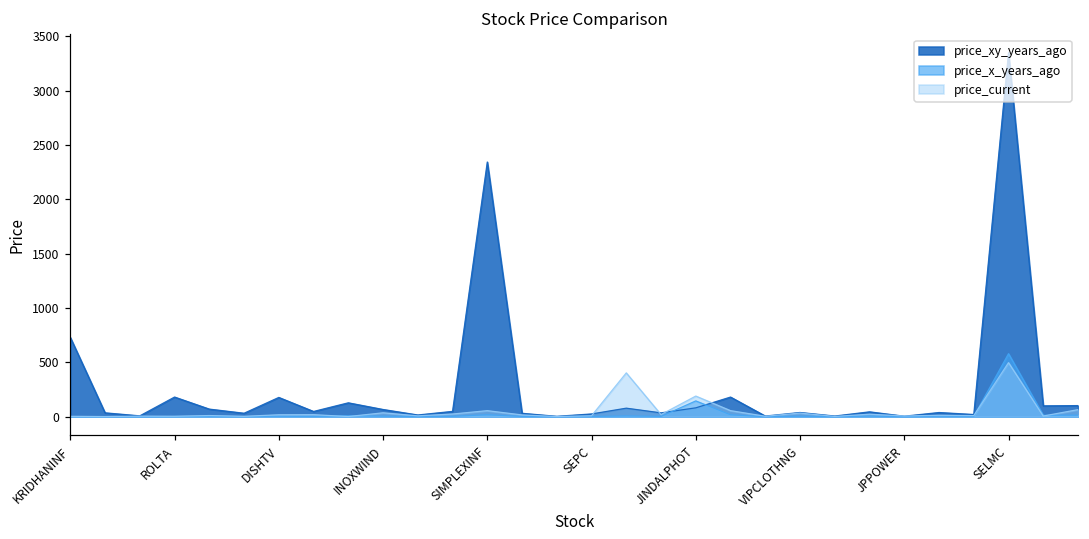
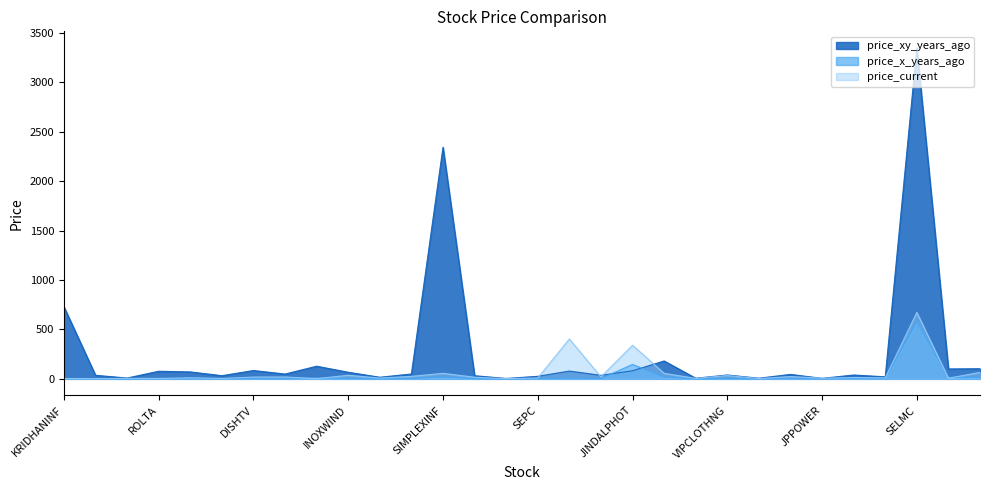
  {
    "price_xy_years_ago": {
      "KRIDHANINF": 700,
-     "ROLTA": 200,
-     "DISHTV": 200,
+     "ROLTA": 100,
+     "DISHTV": 100,
      "INOXWIND": 100,
      "SIMPLEXINF": 2300,
      "JINDALPHOT": 100
    },
    "price_x_years_ago": {
      "INOXWIND": 0,
      "SIMPLEXINF": 0,
      "JINDALPHOT": 100,
      "VIPCLOTHNG": 0,
      "SELMC": 600
    },
    "price_current": {
      "INOXWIND": 0,
      "SIMPLEXINF": 100,
-     "JINDALPHOT": 200,
-     "SELMC": 500
+     "JINDALPHOT": 300,
+     "SELMC": 700
    }
  }
